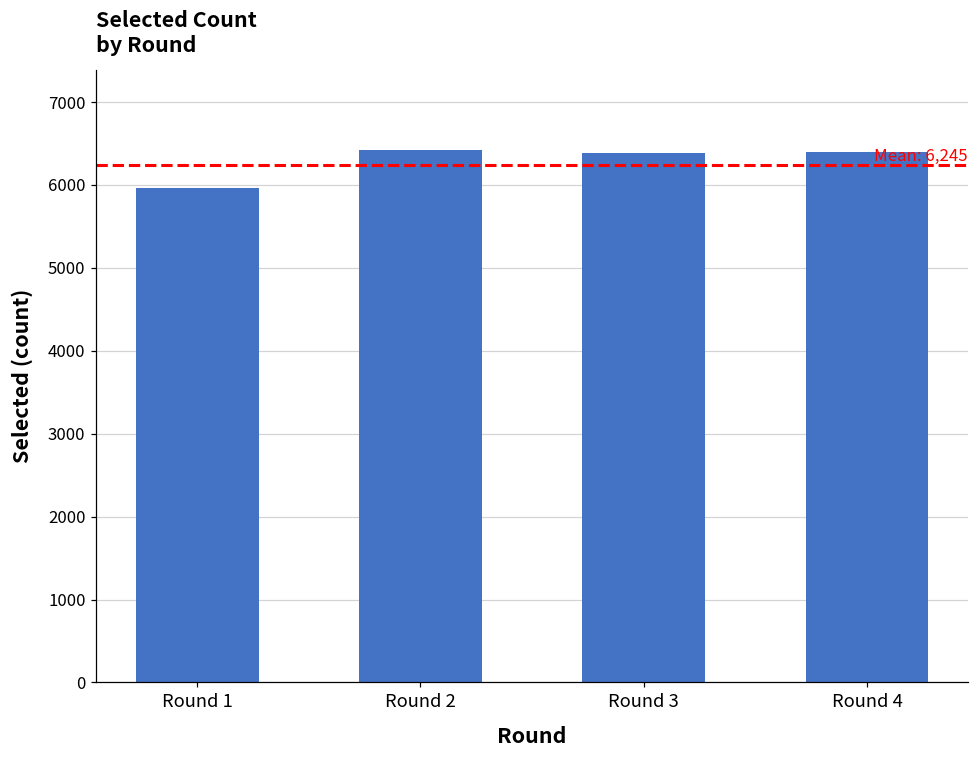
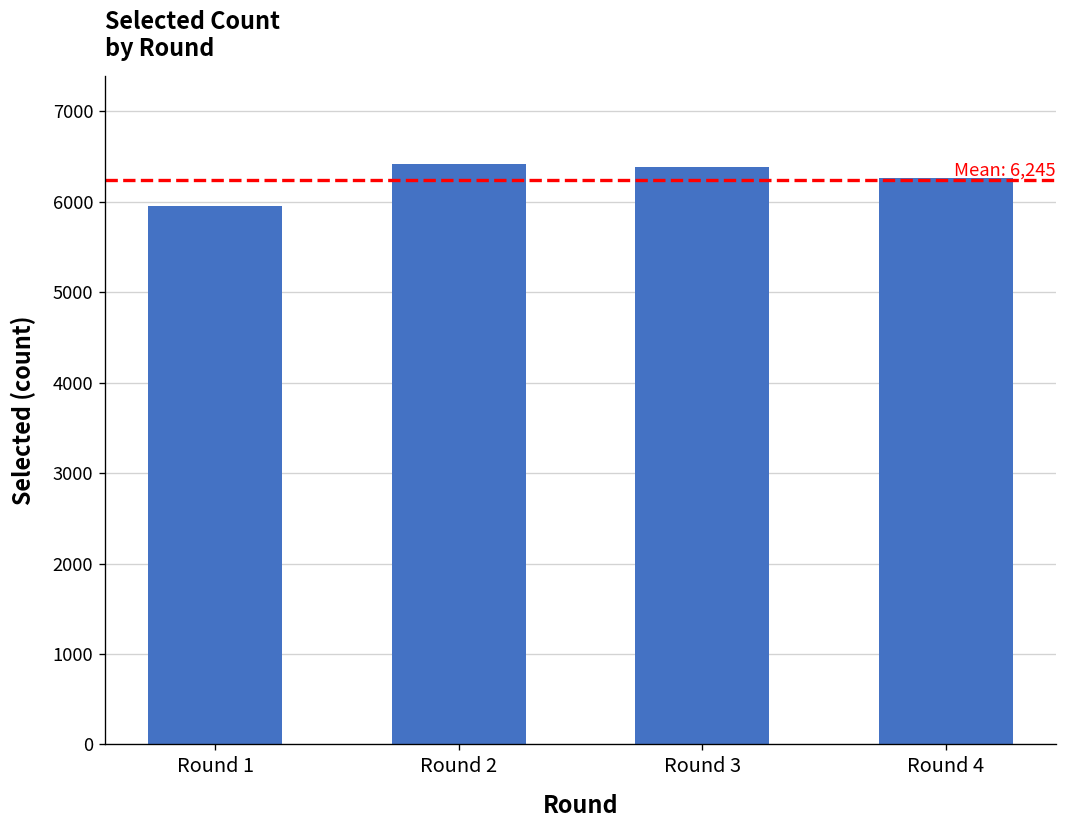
  {
    "Round 1": 6000,
    "Round 2": 6400,
    "Round 3": 6400,
-   "Round 4": 6400
+   "Round 4": 6300
  }
